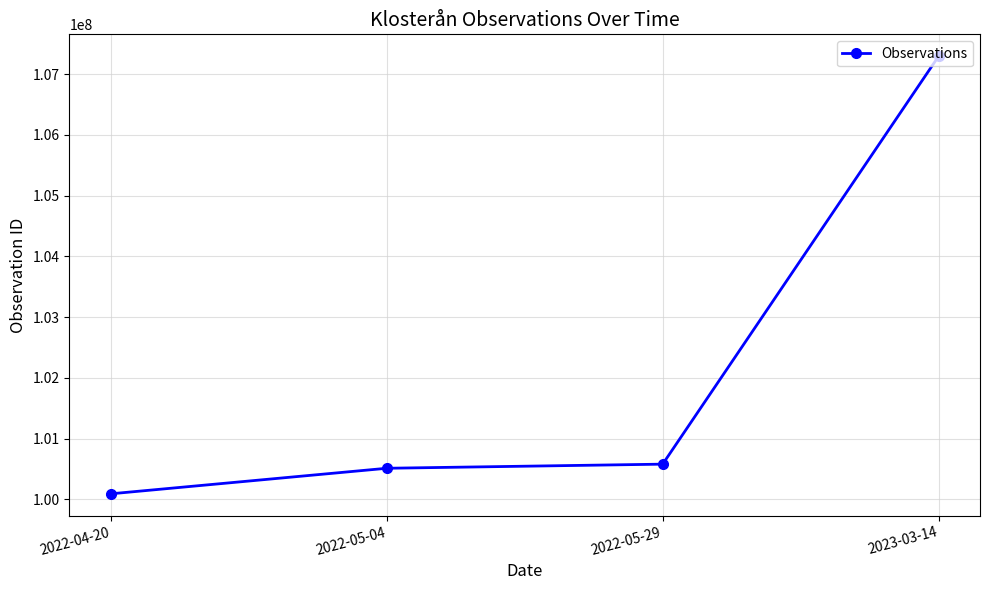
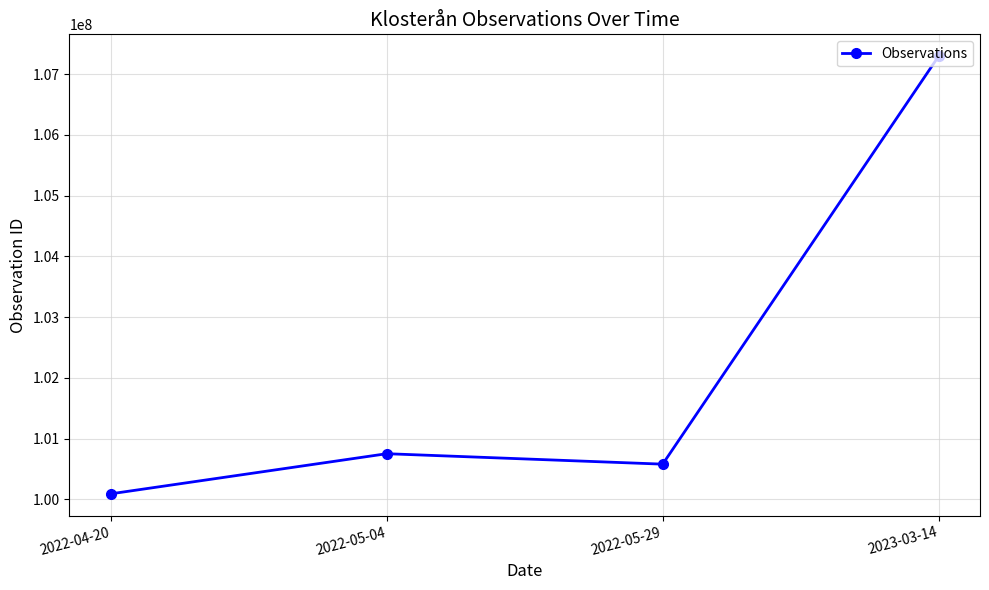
  {
    "2022-04-20": 100100000,
-   "2022-05-04": 100500000,
+   "2022-05-04": 100700000,
    "2022-05-29": 100600000
  }
